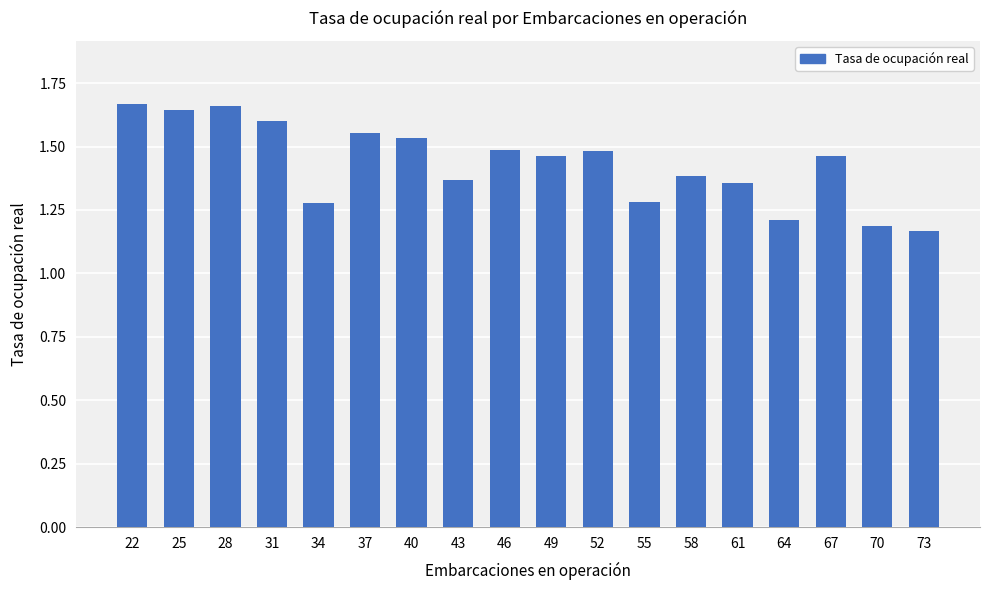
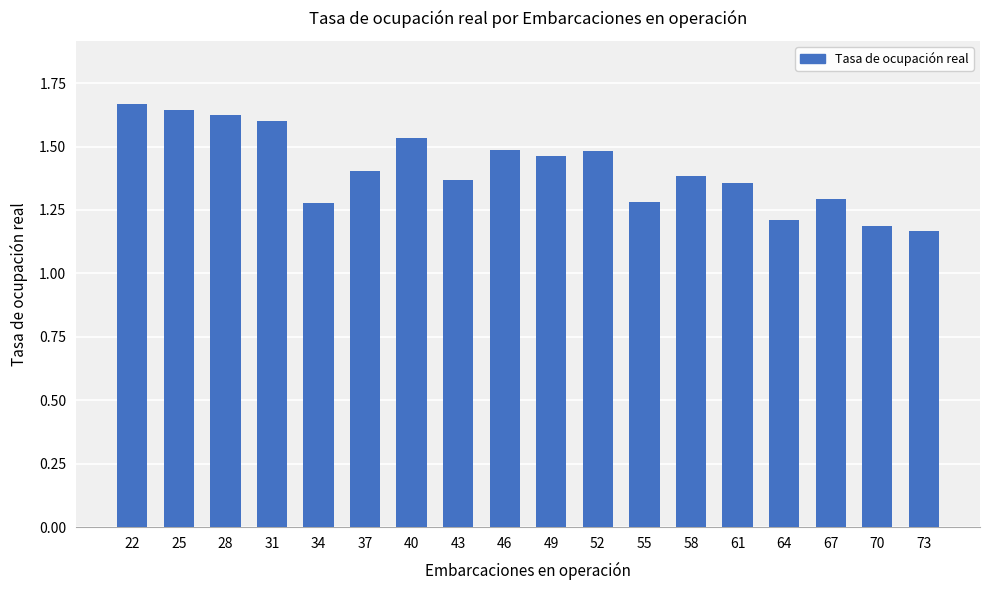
  {
    "22": 1.67,
    "25": 1.65,
-   "28": 1.66,
+   "28": 1.62,
    "31": 1.60,
    "34": 1.28,
-   "37": 1.56,
+   "37": 1.41,
    "40": 1.53,
    "43": 1.37,
    "46": 1.49,
    "49": 1.46,
    "52": 1.48,
    "55": 1.28,
    "58": 1.38,
    "61": 1.36,
    "64": 1.21,
-   "67": 1.46,
+   "67": 1.29,
    "70": 1.19,
    "73": 1.17
  }
